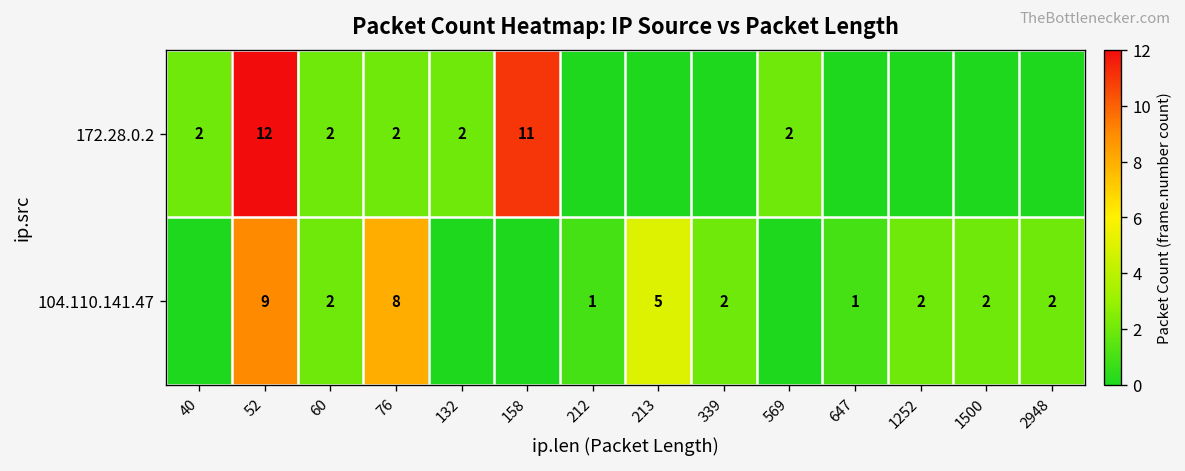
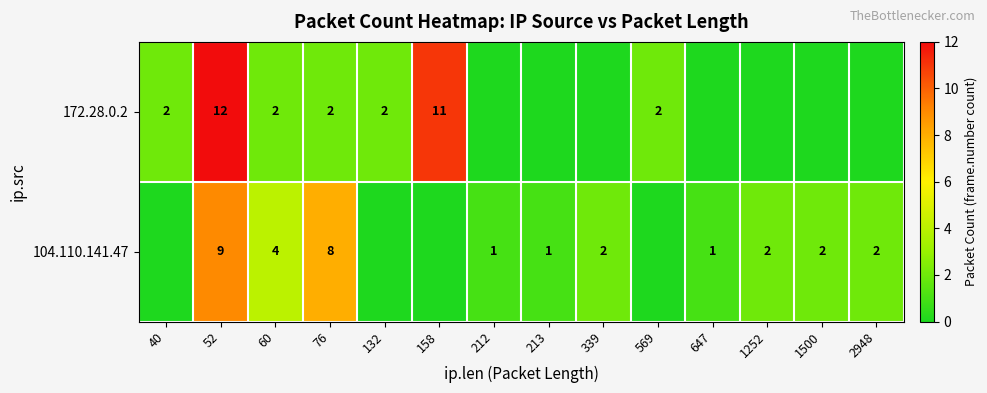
  {
    "172.28.0.2": {
      "40": 2,
      "52": 12,
      "60": 2,
      "76": 2,
      "132": 2,
      "158": 11,
      "569": 2
    },
    "104.110.141.47": {
      "52": 9,
-     "60": 2,
+     "60": 4,
      "76": 8,
      "212": 1,
-     "213": 5,
+     "213": 1,
      "339": 2,
      "647": 1,
      "1252": 2,
      "1500": 2,
      "2948": 2
    }
  }
